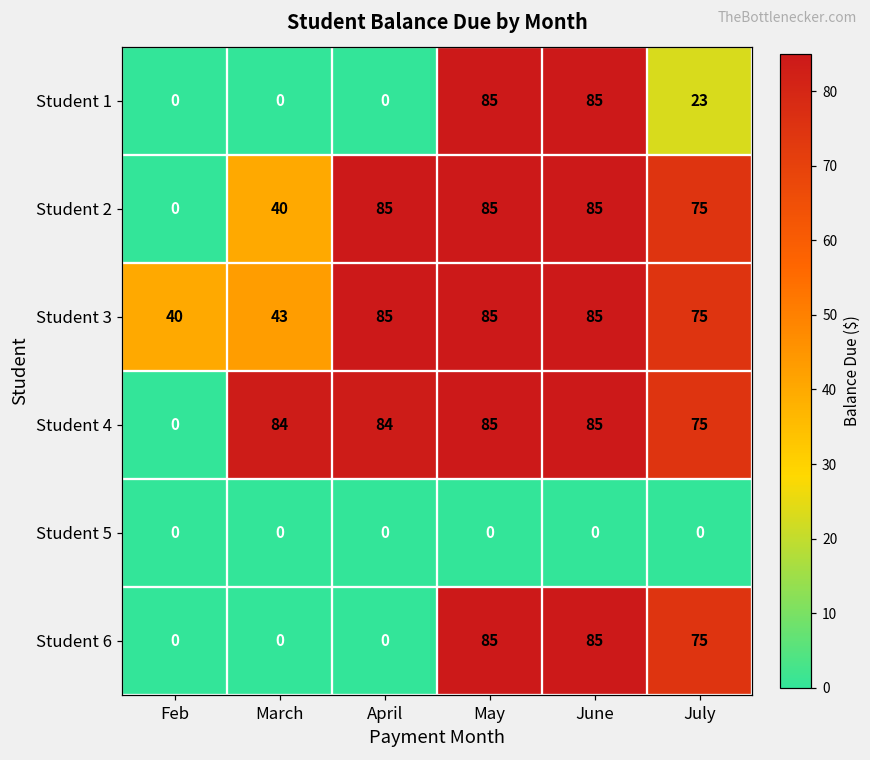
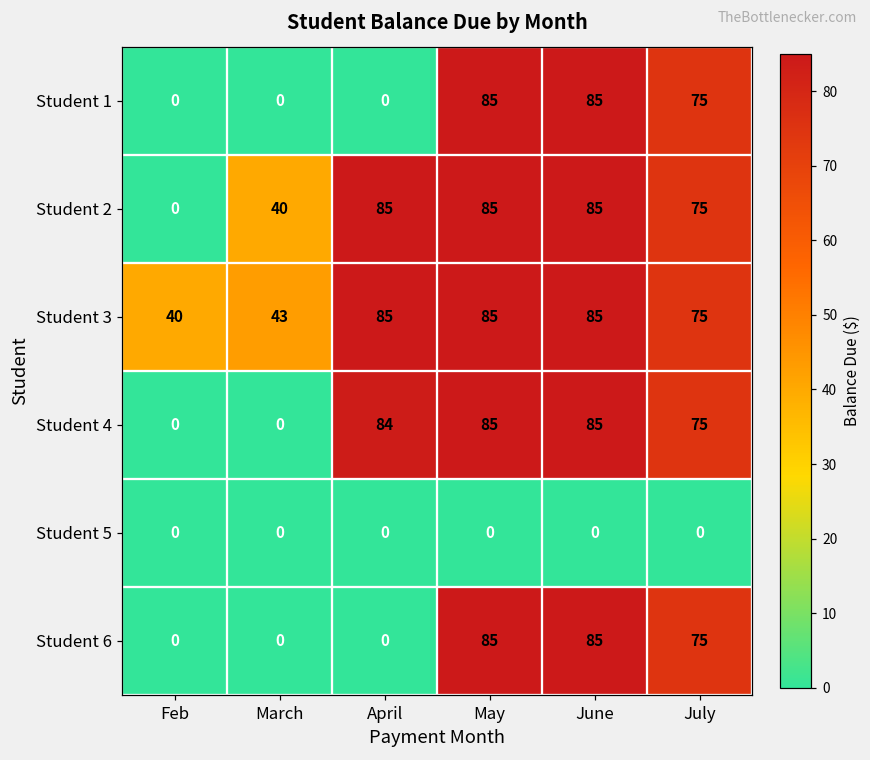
  {
    "Student 1": {
      "Feb": 0,
      "March": 0,
      "April": 0,
      "May": 85,
      "June": 85,
-     "July": 23
+     "July": 75
    },
    "Student 2": {
      "Feb": 0,
      "March": 40,
      "April": 85,
      "May": 85,
      "June": 85,
      "July": 75
    },
    "Student 3": {
      "Feb": 40,
      "March": 43,
      "April": 85,
      "May": 85,
      "June": 85,
      "July": 75
    },
    "Student 4": {
      "Feb": 0,
-     "March": 84,
+     "March": 0,
      "April": 84,
      "May": 85,
      "June": 85,
      "July": 75
    },
    "Student 5": {
      "Feb": 0,
      "March": 0,
      "April": 0,
      "May": 0,
      "June": 0,
      "July": 0
    },
    "Student 6": {
      "Feb": 0,
      "March": 0,
      "April": 0,
      "May": 85,
      "June": 85,
      "July": 75
    }
  }
